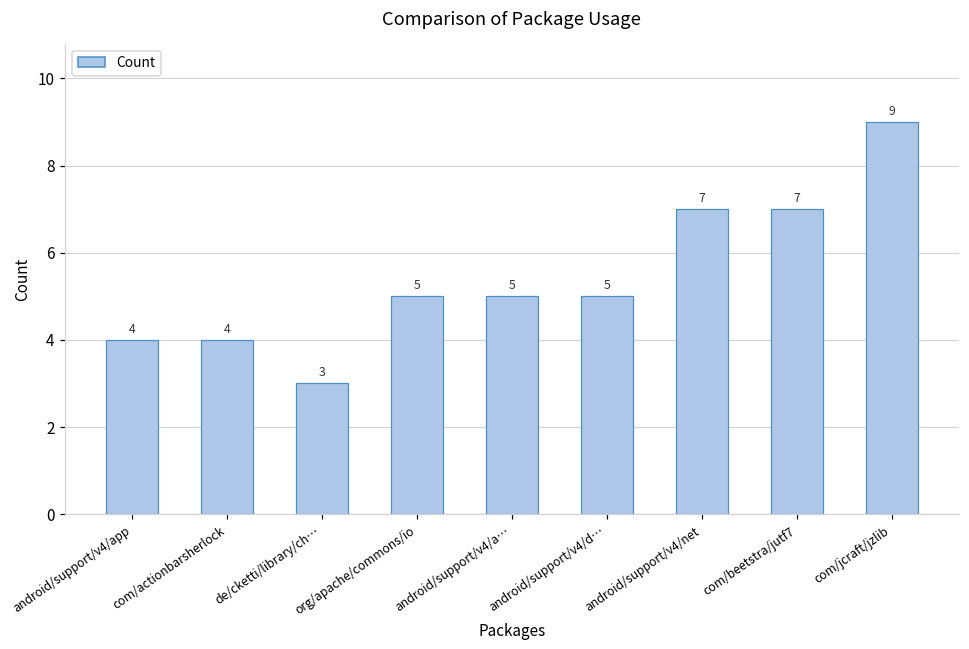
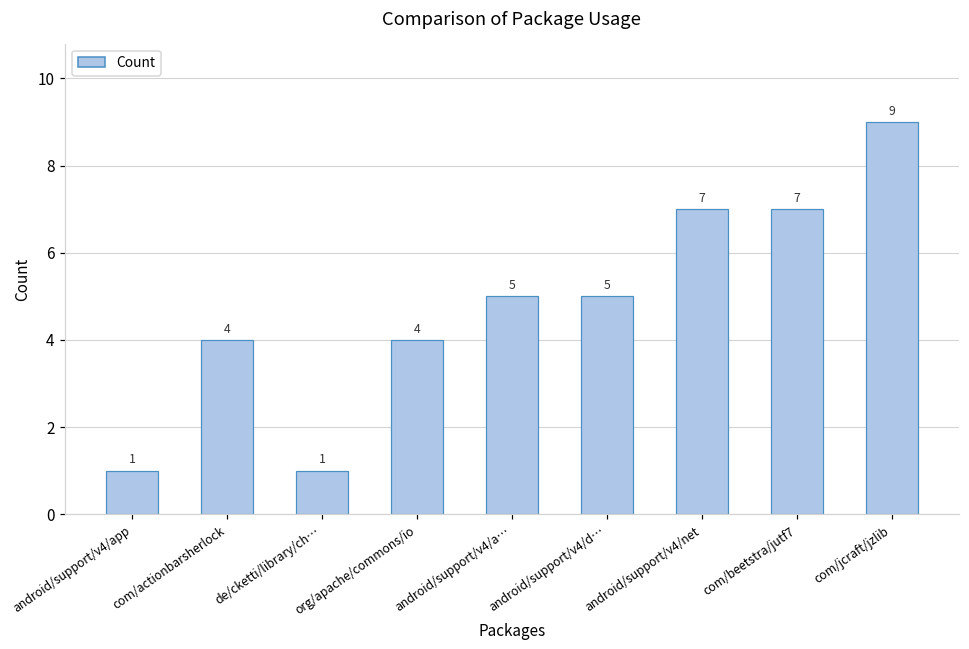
  {
-   "android/support/v4/app": 4,
+   "android/support/v4/app": 1,
    "com/actionbarsherlock": 4,
-   "de/cketti/library/ch…": 3,
-   "org/apache/commons/io": 5,
+   "de/cketti/library/ch…": 1,
+   "org/apache/commons/io": 4,
    "android/support/v4/a…": 5,
    "android/support/v4/d…": 5,
    "android/support/v4/net": 7,
    "com/beetstra/jutf7": 7,
    "com/jcraft/jzlib": 9
  }
